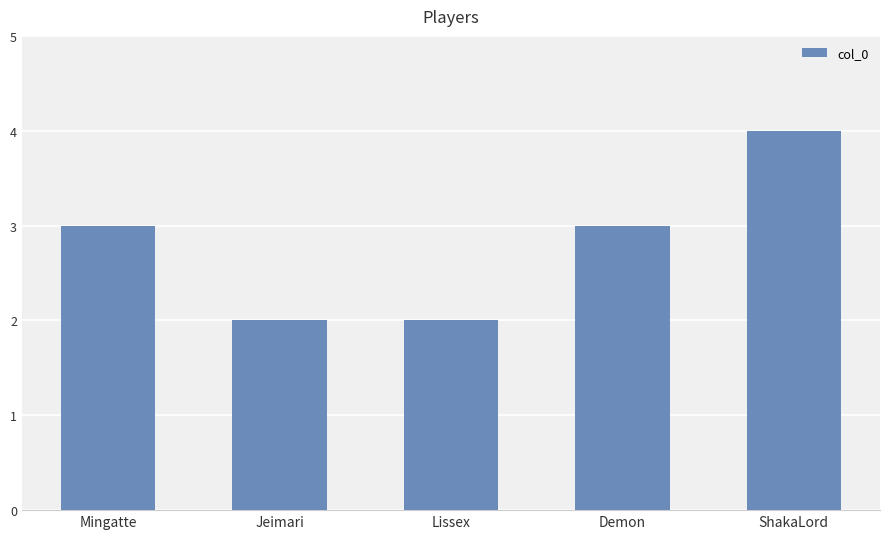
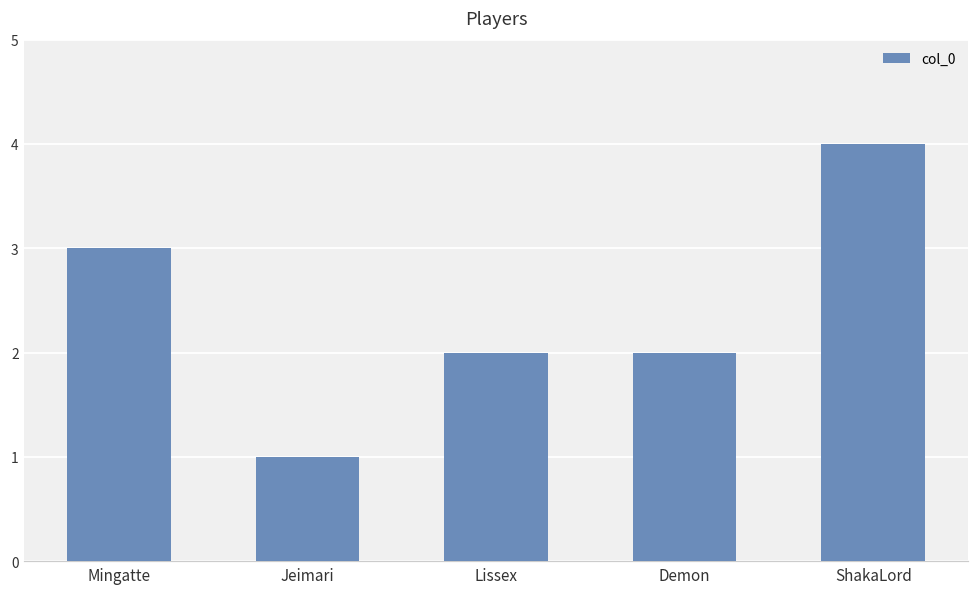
  {
    "Mingatte": 3,
-   "Jeimari": 2,
+   "Jeimari": 1,
    "Lissex": 2,
-   "Demon": 3,
+   "Demon": 2,
    "ShakaLord": 4
  }
